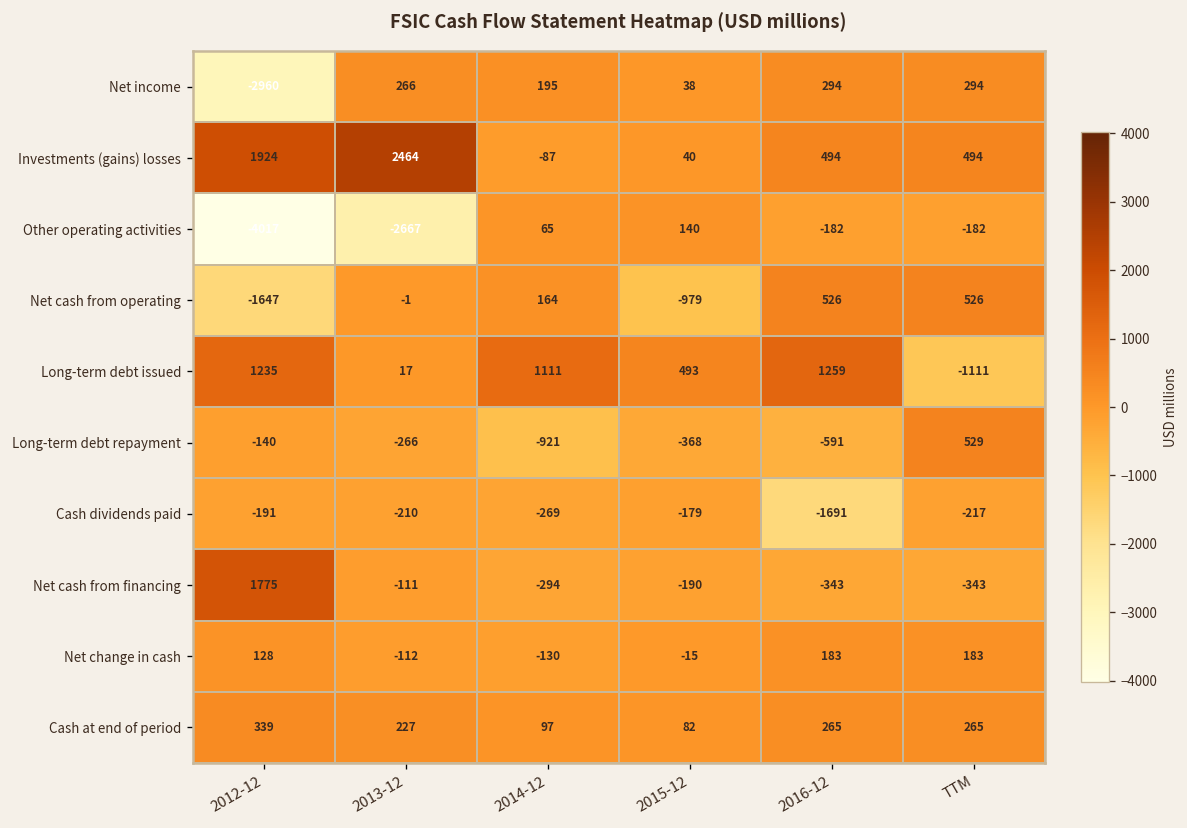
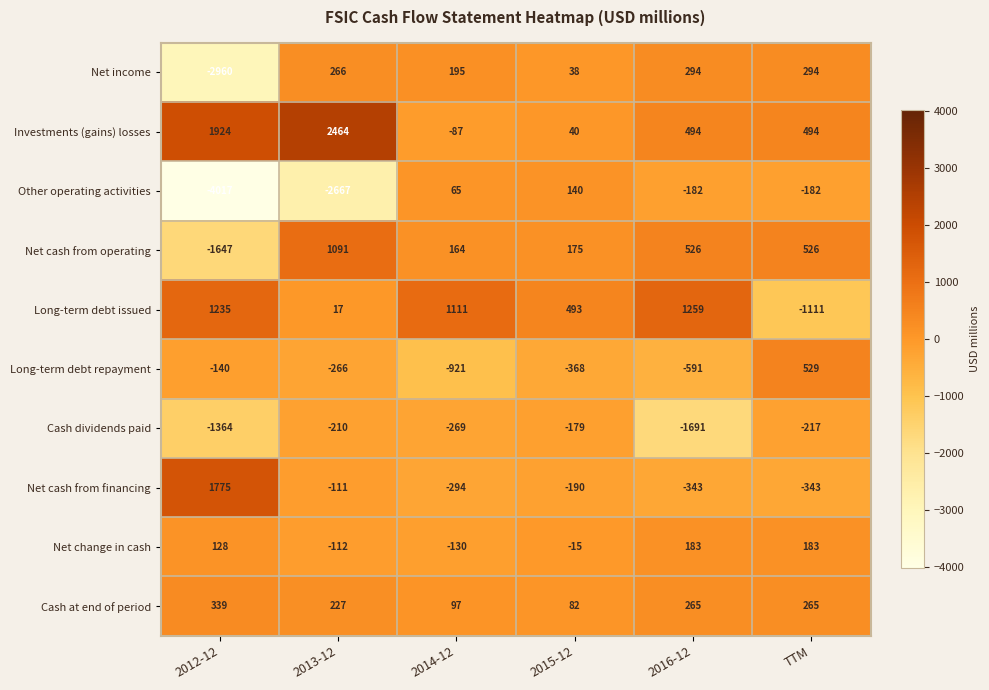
  {
    "Net income": {
      "2012-12": -2960,
      "2013-12": 266,
      "2014-12": 195,
      "2015-12": 38,
      "2016-12": 294,
      "TTM": 294
    },
    "Investments (gains) losses": {
      "2012-12": 1924,
      "2013-12": 2464,
      "2014-12": -87,
      "2015-12": 40,
      "2016-12": 494,
      "TTM": 494
    },
    "Other operating activities": {
      "2013-12": -2667,
      "2014-12": 65,
      "2015-12": 140,
      "2016-12": -182,
      "TTM": -182
    },
    "Net cash from operating": {
      "2012-12": -1647,
-     "2013-12": -1,
+     "2013-12": 1091,
      "2014-12": 164,
-     "2015-12": -979,
+     "2015-12": 175,
      "2016-12": 526,
      "TTM": 526
    },
    "Long-term debt issued": {
      "2012-12": 1235,
      "2013-12": 17,
      "2014-12": 1111,
      "2015-12": 493,
      "2016-12": 1259,
      "TTM": -1111
    },
    "Long-term debt repayment": {
      "2012-12": -140,
      "2013-12": -266,
      "2014-12": -921,
      "2015-12": -368,
      "2016-12": -591,
      "TTM": 529
    },
    "Cash dividends paid": {
-     "2012-12": -191,
+     "2012-12": -1364,
      "2013-12": -210,
      "2014-12": -269,
      "2015-12": -179,
      "2016-12": -1691,
      "TTM": -217
    },
    "Net cash from financing": {
      "2012-12": 1775,
      "2013-12": -111,
      "2014-12": -294,
      "2015-12": -190,
      "2016-12": -343,
      "TTM": -343
    },
    "Net change in cash": {
      "2012-12": 128,
      "2013-12": -112,
      "2014-12": -130,
      "2015-12": -15,
      "2016-12": 183,
      "TTM": 183
    },
    "Cash at end of period": {
      "2012-12": 339,
      "2013-12": 227,
      "2014-12": 97,
      "2015-12": 82,
      "2016-12": 265,
      "TTM": 265
    }
  }
